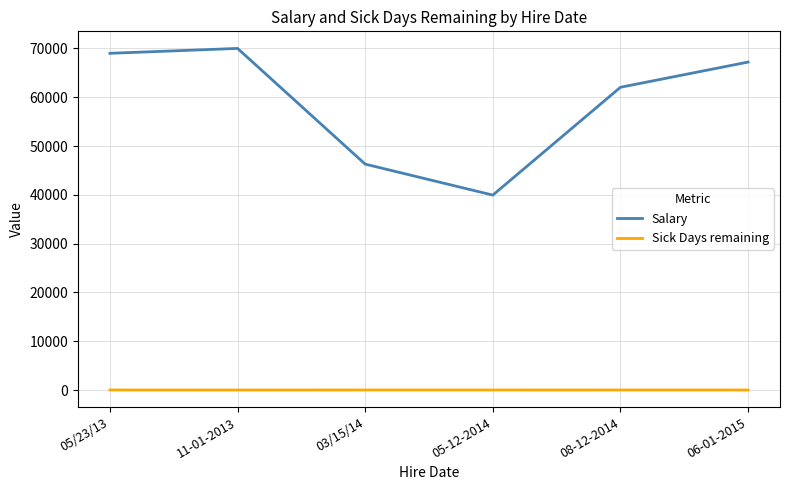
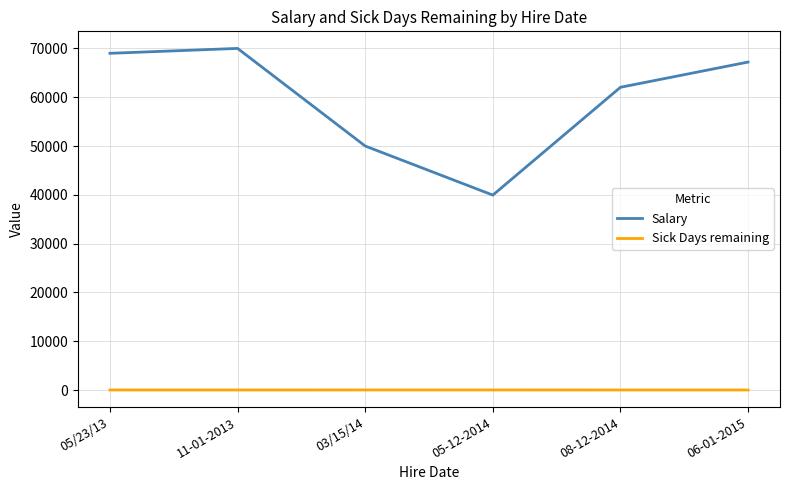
  {
    "Salary": {
      "05/23/13": 69000,
      "11-01-2013": 70000,
-     "03/15/14": 46000,
+     "03/15/14": 50000,
      "05-12-2014": 40000,
      "08-12-2014": 62000,
      "06-01-2015": 67000
    },
    "Sick Days remaining": {
      "05/23/13": 0,
      "11-01-2013": 0,
      "03/15/14": 0,
      "05-12-2014": 0,
      "08-12-2014": 0,
      "06-01-2015": 0
    }
  }
